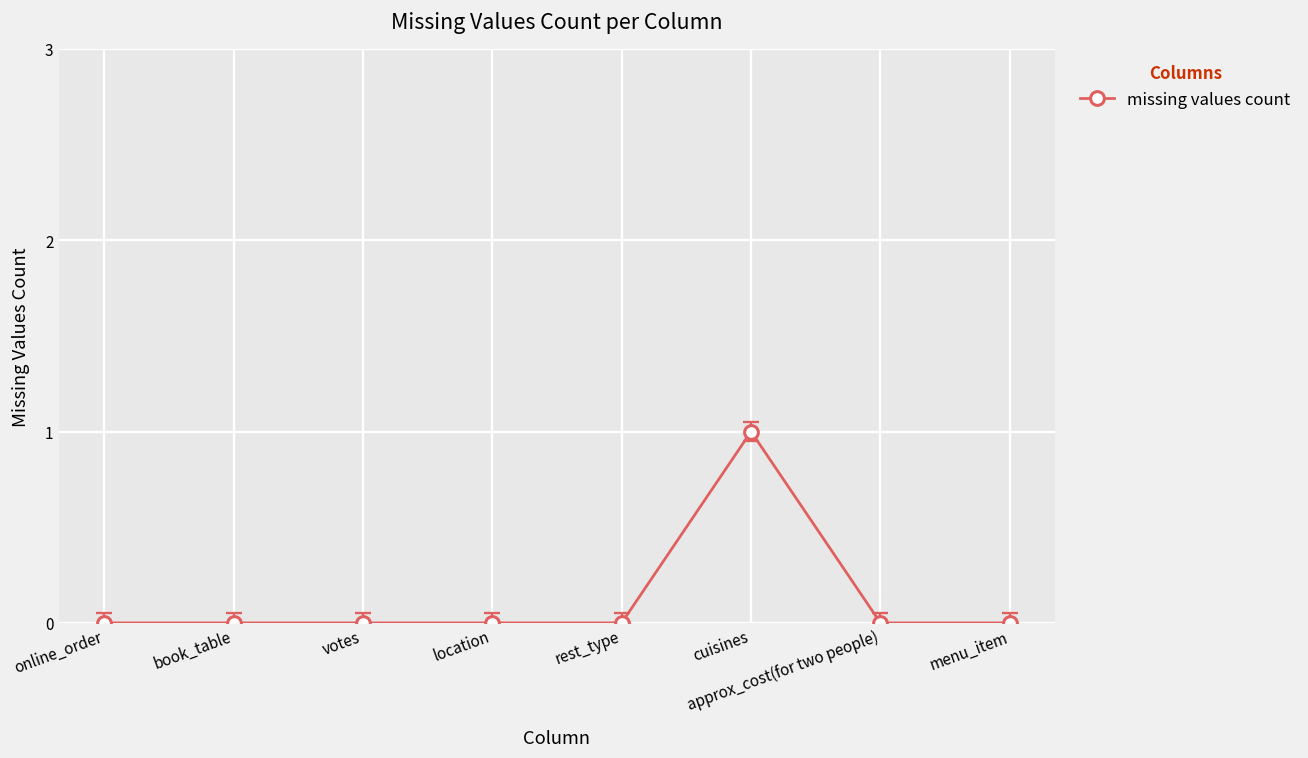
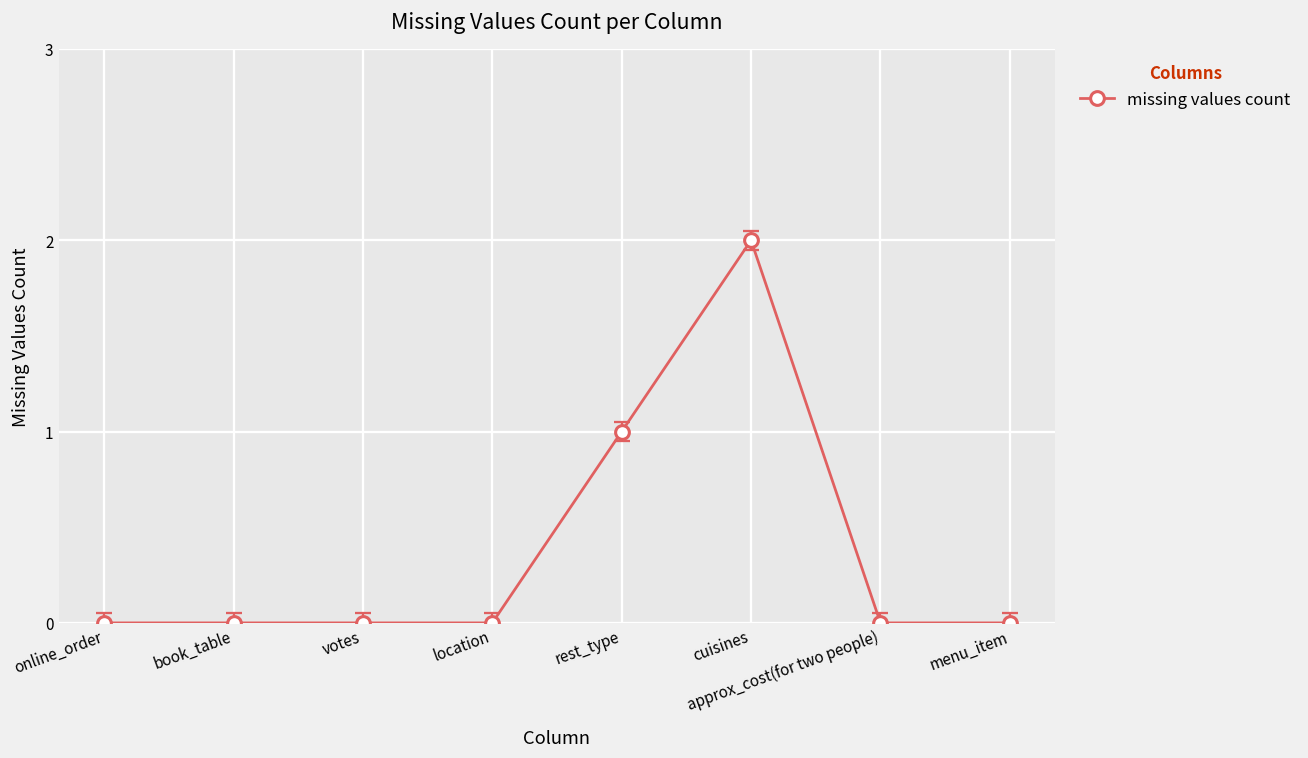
  {
    "missing values count": {
      "online_order": 0,
      "book_table": 0,
      "votes": 0,
      "location": 0,
-     "rest_type": 0,
-     "cuisines": 1,
+     "rest_type": 1,
+     "cuisines": 2,
      "approx_cost(for two people)": 0,
      "menu_item": 0
    }
  }
